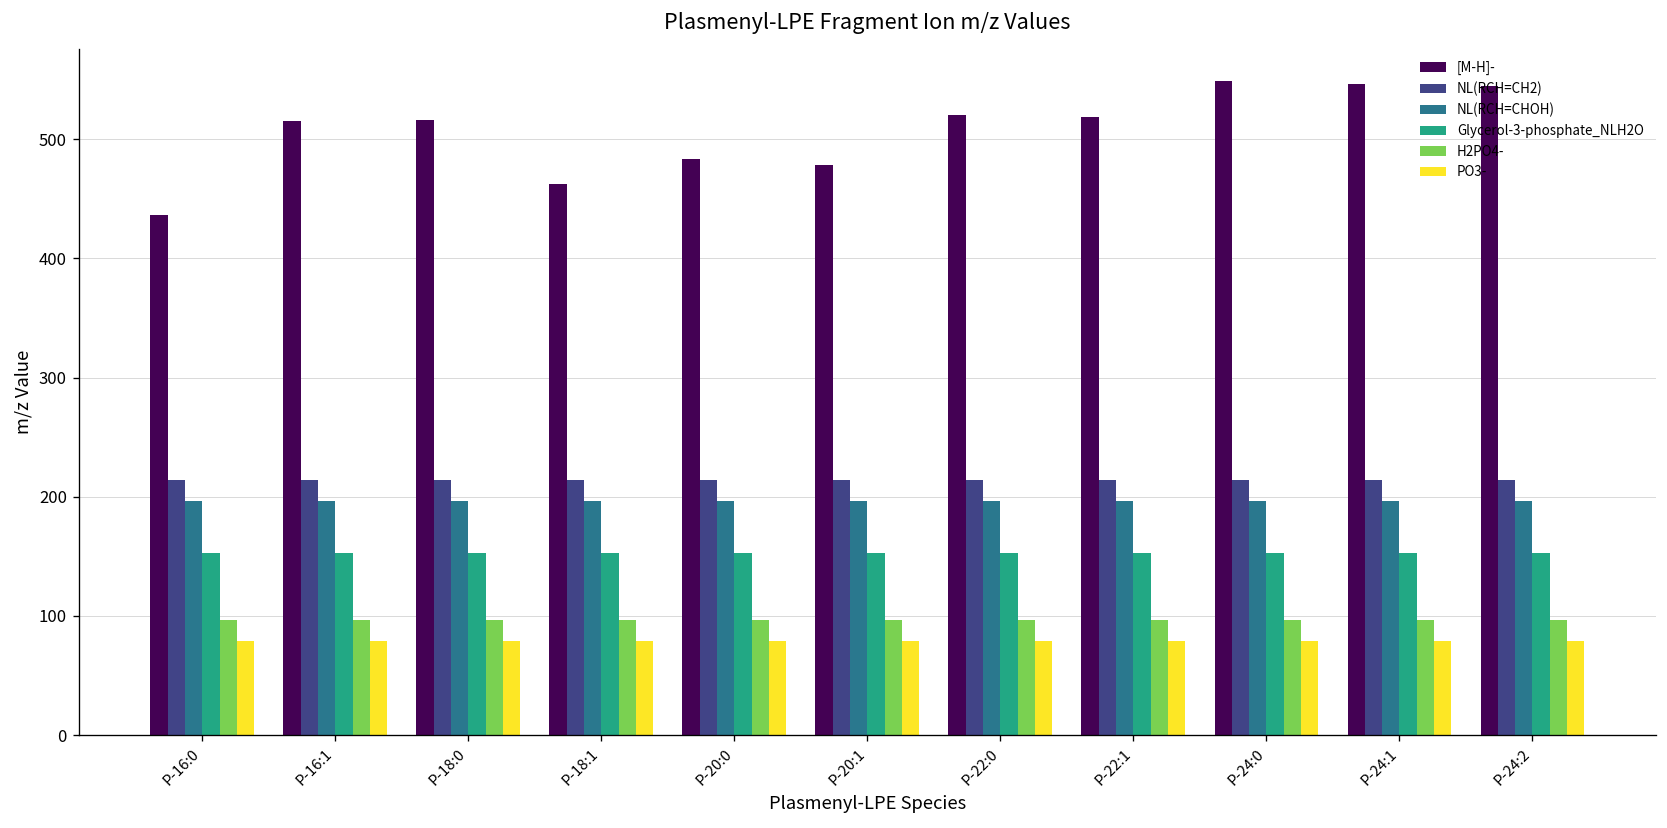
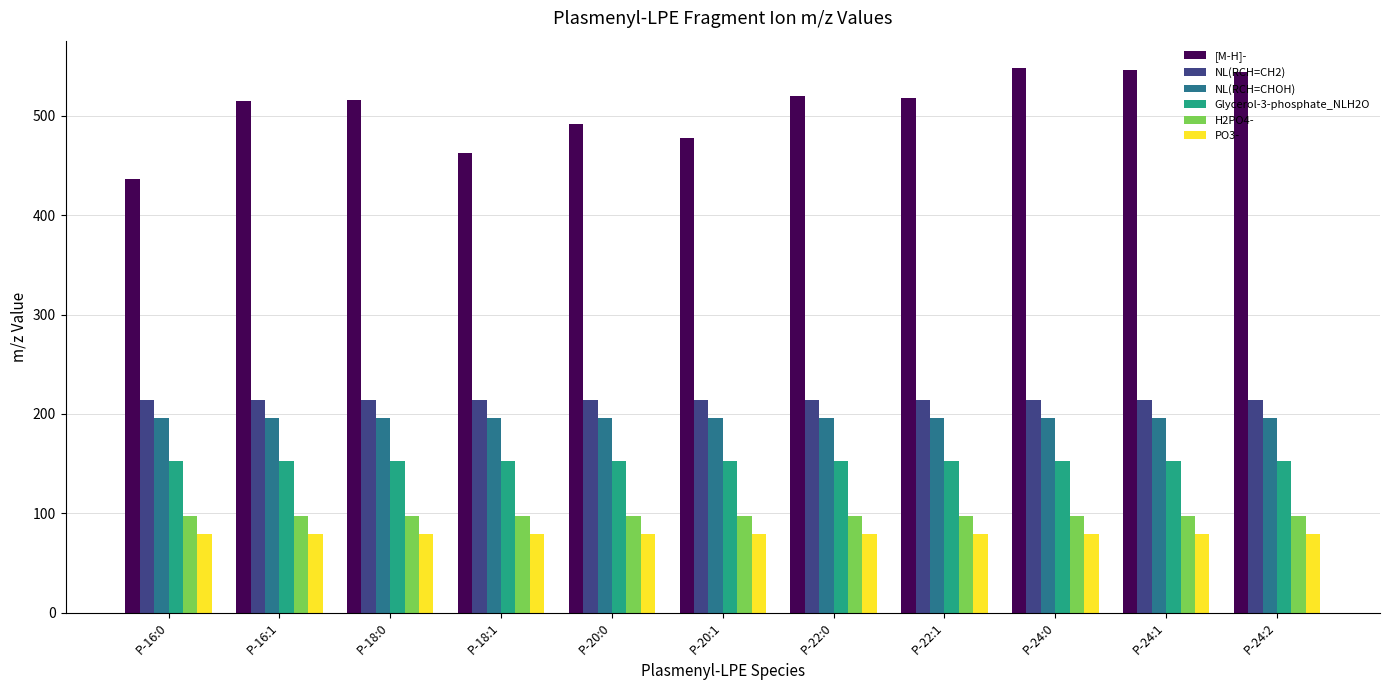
  {
    "[M-H]-": {
      "P-16:0": 440,
      "P-16:1": 520,
      "P-18:0": 520,
      "P-18:1": 460,
-     "P-20:0": 480,
+     "P-20:0": 490,
      "P-20:1": 480,
      "P-22:0": 520,
      "P-22:1": 520,
      "P-24:0": 550,
      "P-24:1": 550,
      "P-24:2": 540
    },
    "H2PO4-": {
      "P-16:0": 100,
      "P-16:1": 100,
      "P-18:0": 100,
      "P-18:1": 100,
      "P-20:0": 100,
      "P-20:1": 100,
      "P-22:0": 100,
      "P-22:1": 100,
      "P-24:0": 100,
      "P-24:1": 100,
      "P-24:2": 100
    },
    "PO3-": {
      "P-16:0": 80,
      "P-16:1": 80,
      "P-18:0": 80,
      "P-18:1": 80,
      "P-20:0": 80,
      "P-20:1": 80,
      "P-22:0": 80,
      "P-22:1": 80,
      "P-24:0": 80,
      "P-24:1": 80,
      "P-24:2": 80
    }
  }
